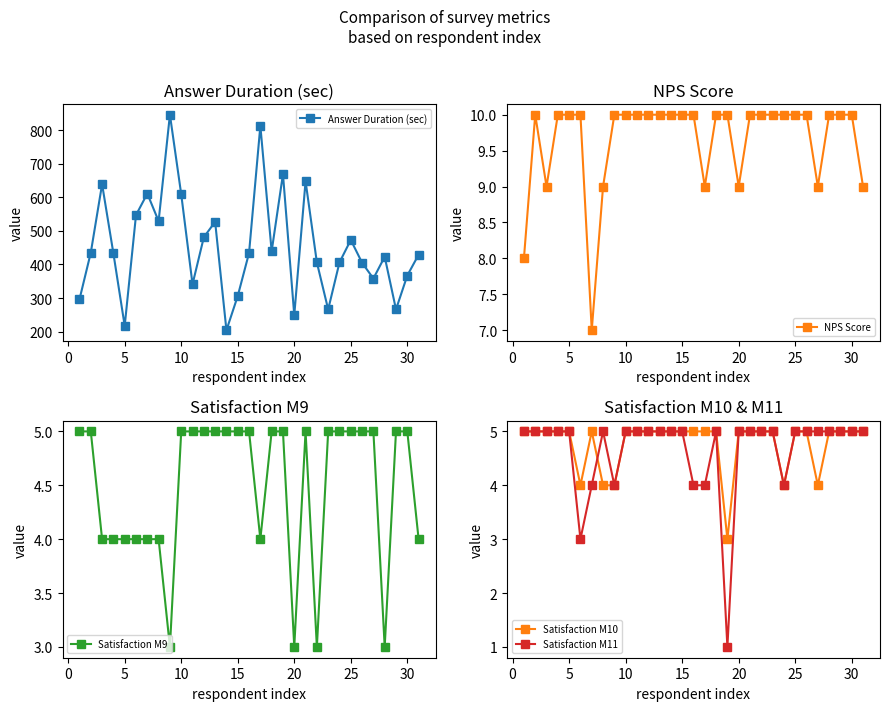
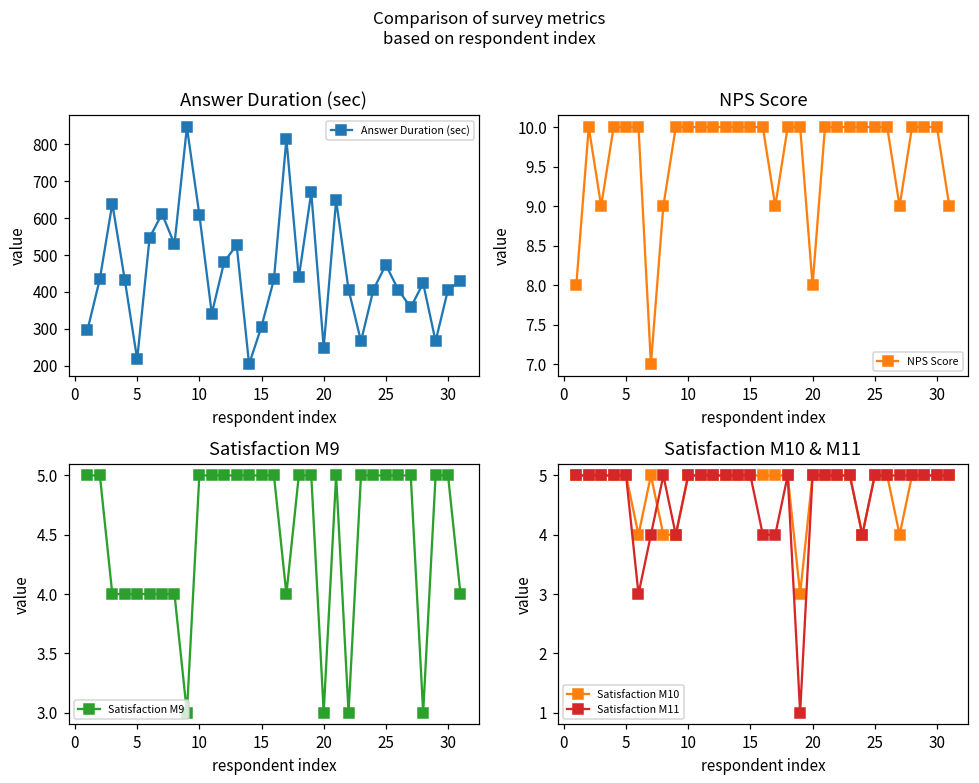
  {
    "Answer Duration (sec)": {
      "5": 220,
      "10": 610,
      "15": 310,
      "20": 250,
      "25": 470,
-     "30": 370
+     "30": 410
    },
    "NPS Score": {
      "5": 10,
      "10": 10,
      "15": 10,
-     "20": 9,
+     "20": 8,
      "25": 10,
      "30": 10
    },
    "Satisfaction M9": {
      "5": 4.00,
      "10": 5.00,
      "15": 5.00,
      "20": 3.00,
      "25": 5.00,
      "30": 5.00
    }
  }
